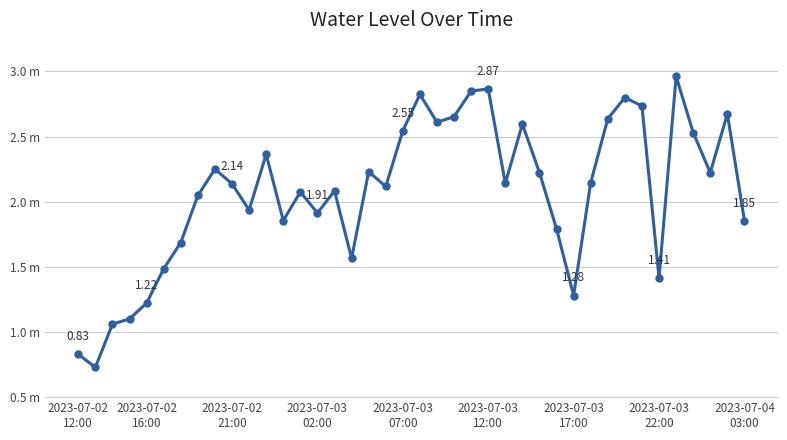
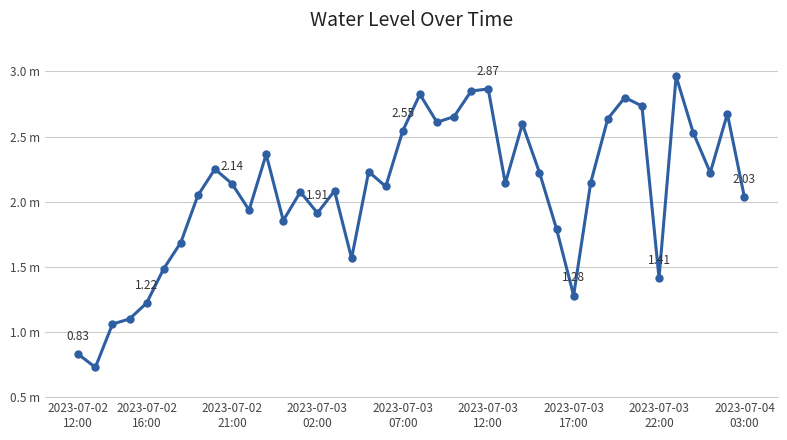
  {
    "2023-07-02 12:00": 0.83,
    "2023-07-02 16:00": 1.22,
    "2023-07-02 21:00": 2.14,
    "2023-07-03 02:00": 1.91,
    "2023-07-03 07:00": 2.55,
    "2023-07-03 12:00": 2.87,
    "2023-07-03 17:00": 1.28,
    "2023-07-03 22:00": 1.41,
-   "2023-07-04 03:00": 1.85
+   "2023-07-04 03:00": 2.03
  }
